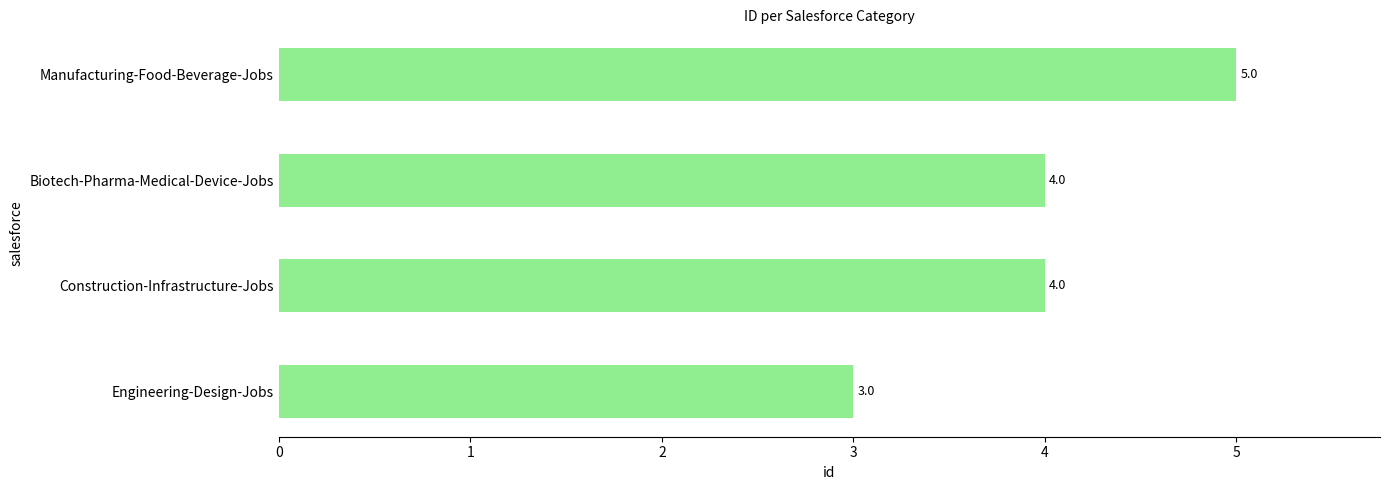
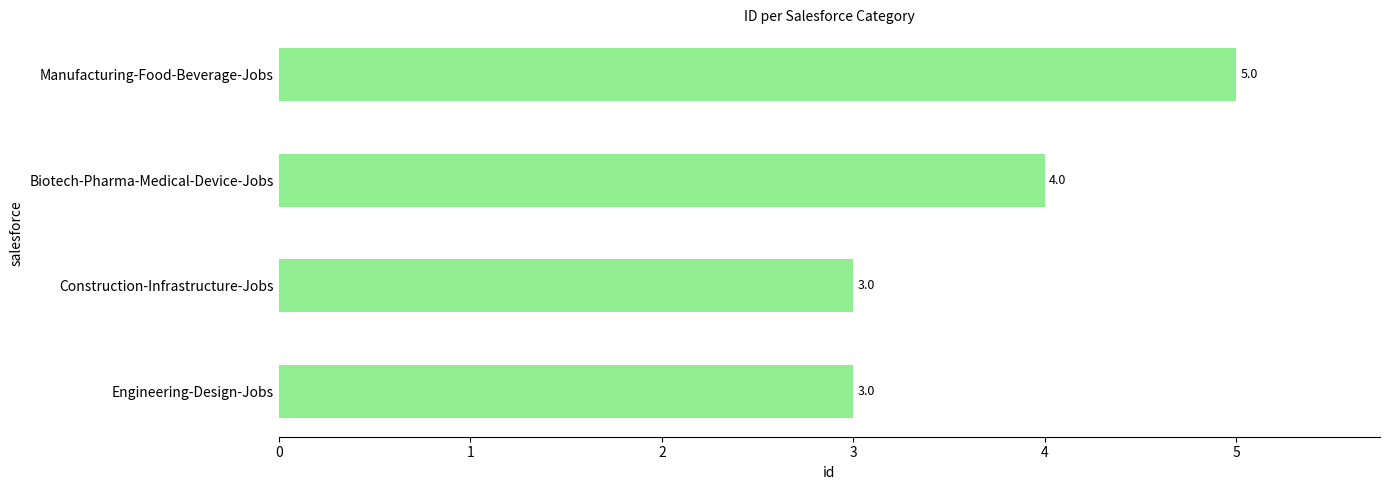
  {
    "Manufacturing-Food-Beverage-Jobs": 5.0,
    "Biotech-Pharma-Medical-Device-Jobs": 4.0,
-   "Construction-Infrastructure-Jobs": 4.0,
+   "Construction-Infrastructure-Jobs": 3.0,
    "Engineering-Design-Jobs": 3.0
  }
